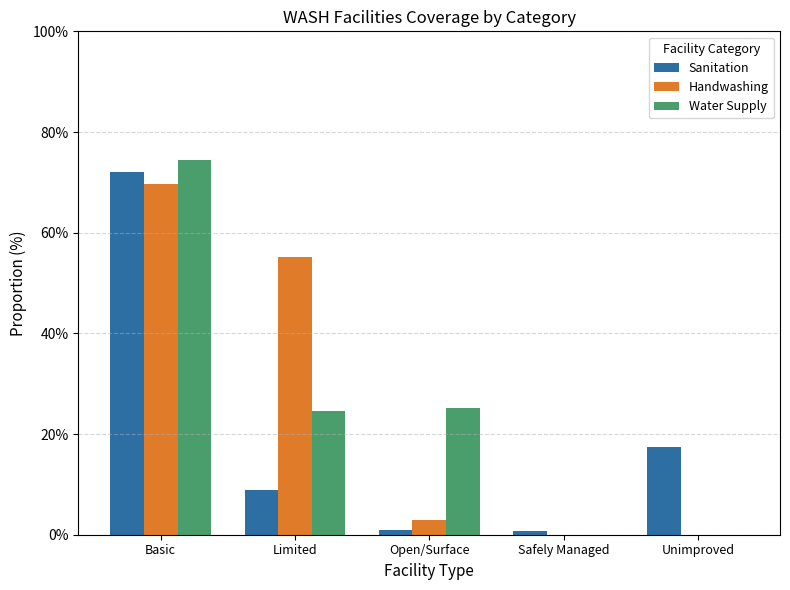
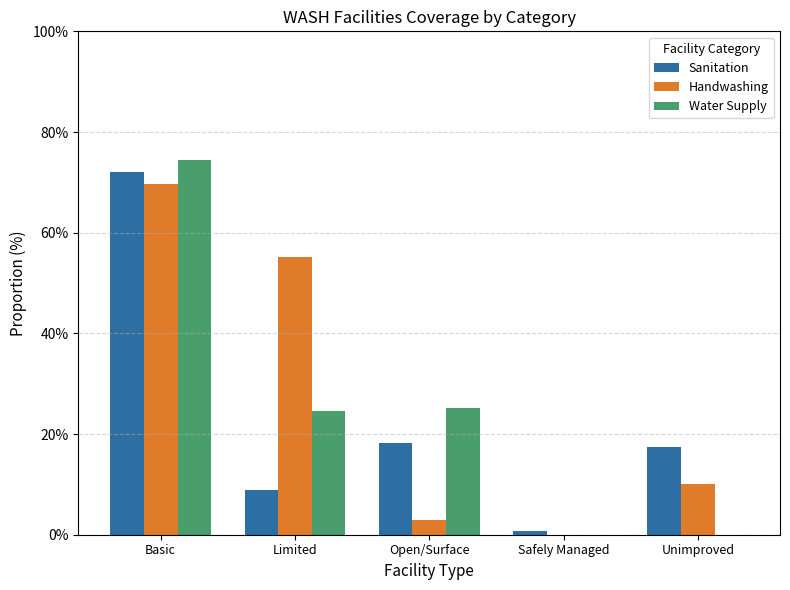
  {
    "Sanitation": {
      "Basic": "72%",
      "Limited": "9%",
-     "Open/Surface": "1%",
+     "Open/Surface": "18%",
      "Safely Managed": "1%",
      "Unimproved": "17%"
    },
    "Handwashing": {
      "Basic": "70%",
      "Limited": "55%",
      "Open/Surface": "3%",
      "Safely Managed": "0%",
-     "Unimproved": "0%"
+     "Unimproved": "10%"
    },
    "Water Supply": {
      "Basic": "74%",
      "Limited": "25%",
      "Open/Surface": "25%",
      "Safely Managed": "0%",
      "Unimproved": "0%"
    }
  }
